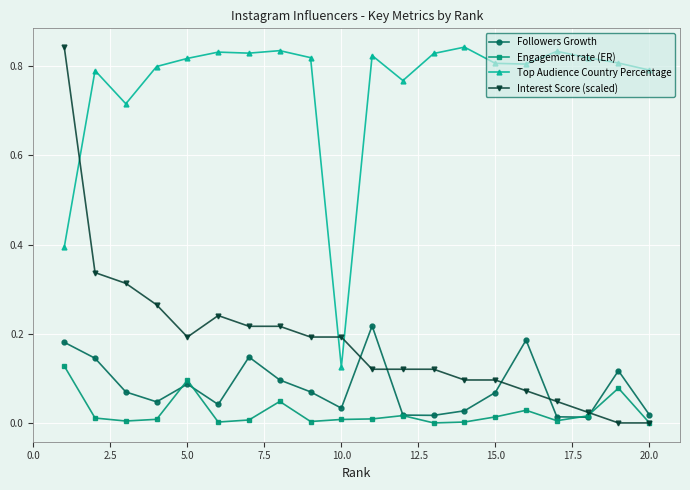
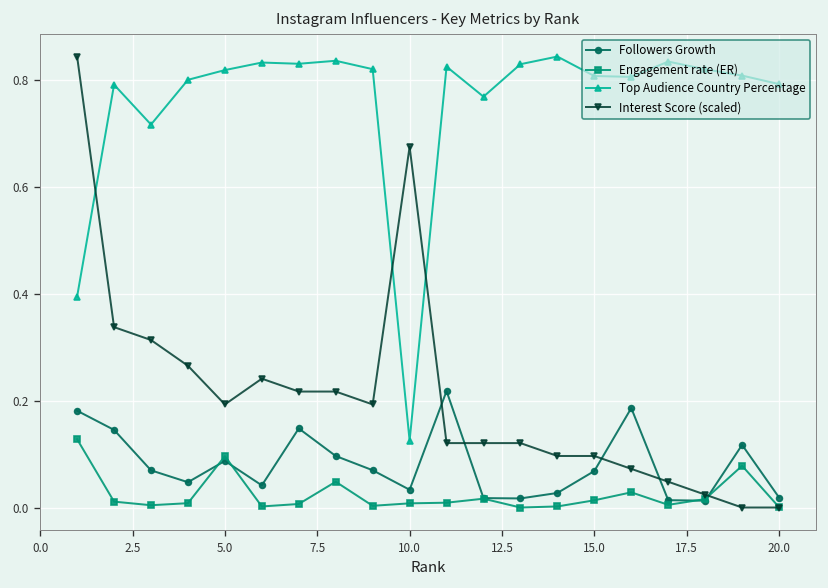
  {
    "Interest Score (scaled)": {
      "5.0": 0.19,
-     "10.0": 0.19,
+     "10.0": 0.67,
      "15.0": 0.10
    }
  }
